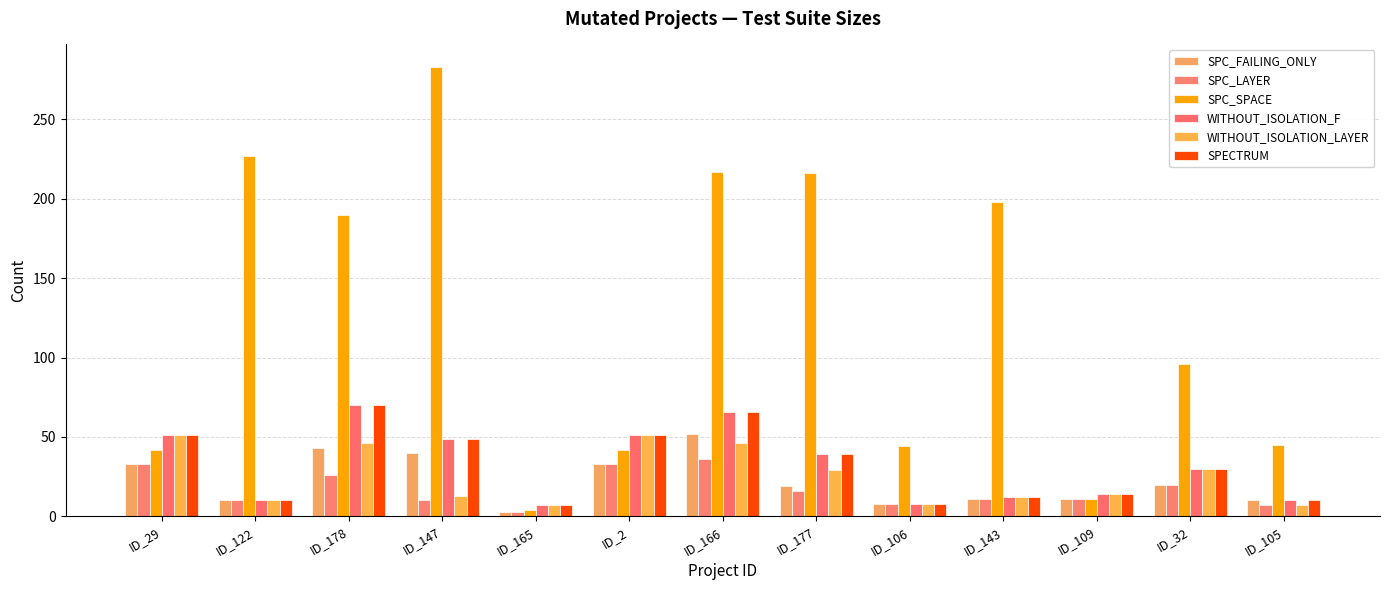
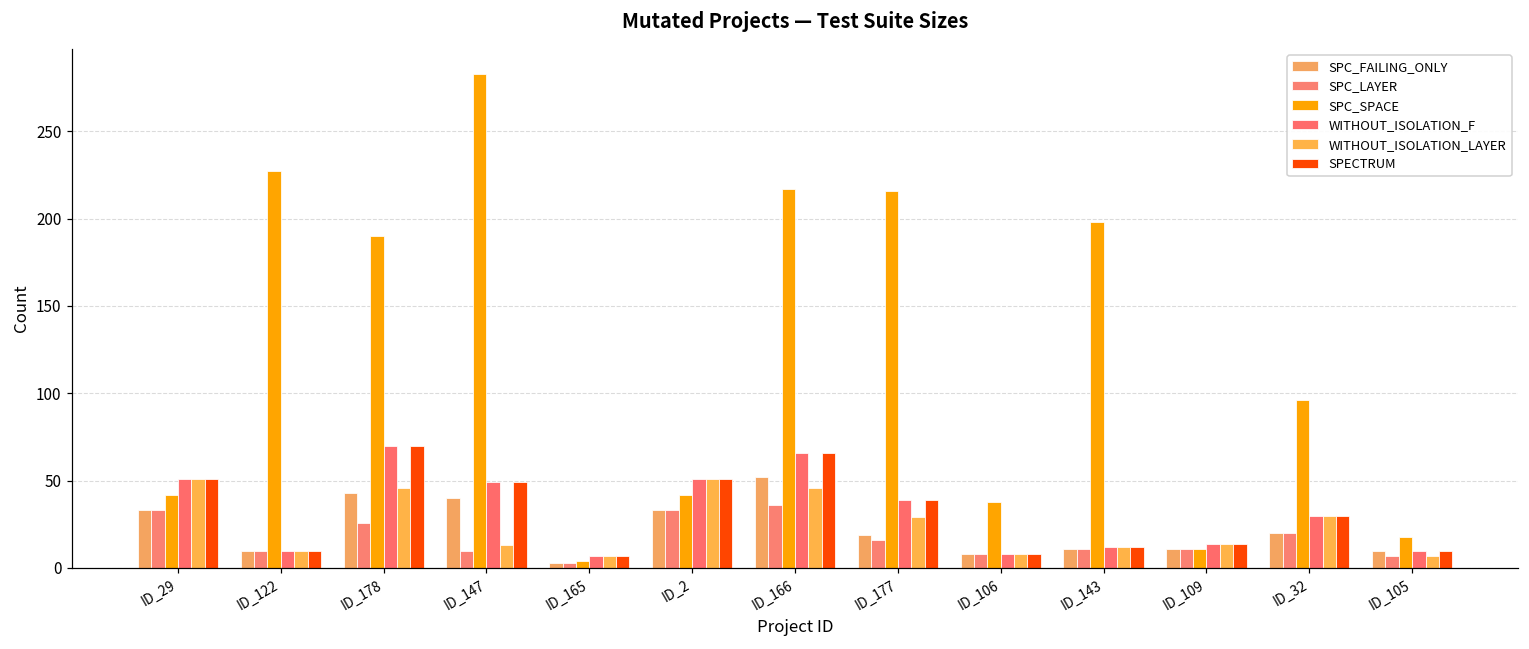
  {
    "SPC_SPACE": {
      "ID_29": 42,
      "ID_122": 227,
      "ID_178": 190,
      "ID_147": 283,
      "ID_165": 4,
      "ID_2": 42,
      "ID_166": 217,
      "ID_177": 216,
-     "ID_106": 44,
+     "ID_106": 38,
      "ID_143": 198,
      "ID_109": 11,
      "ID_32": 96,
-     "ID_105": 45
+     "ID_105": 18
    },
    "SPECTRUM": {
      "ID_29": 51,
      "ID_122": 10,
      "ID_178": 70,
      "ID_147": 49,
      "ID_165": 7,
      "ID_2": 51,
      "ID_166": 66,
      "ID_177": 39,
      "ID_106": 8,
      "ID_143": 12,
      "ID_109": 14,
      "ID_32": 30,
      "ID_105": 10
    }
  }
